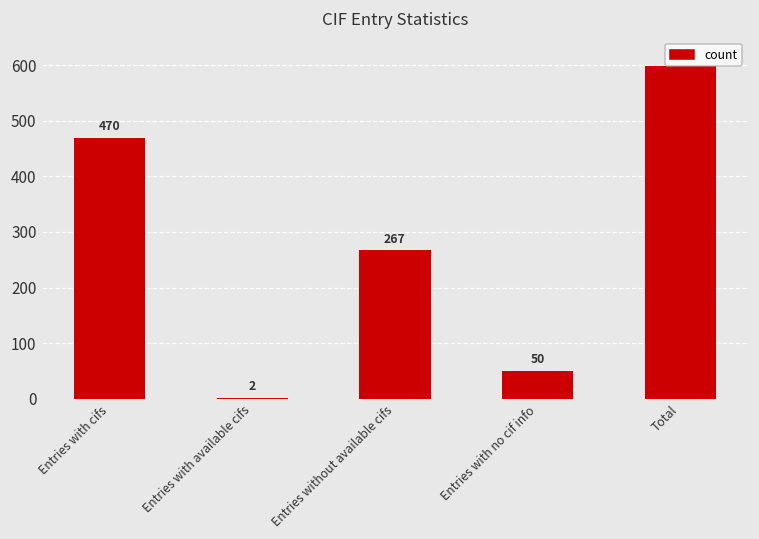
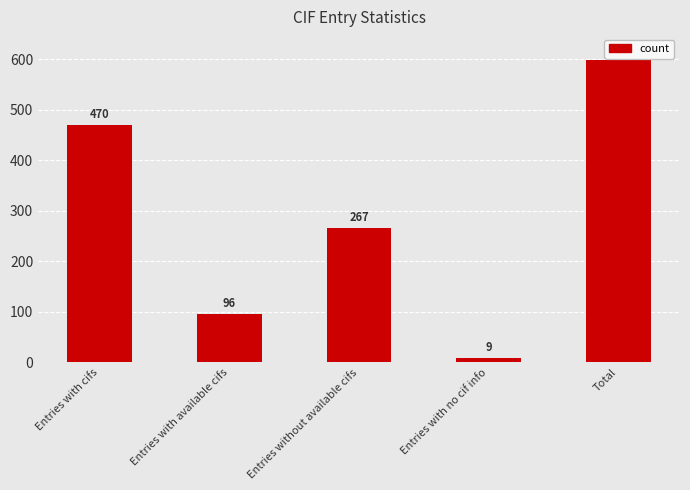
  {
    "Entries with cifs": 470,
-   "Entries with available cifs": 2,
+   "Entries with available cifs": 96,
    "Entries without available cifs": 267,
-   "Entries with no cif info": 50
+   "Entries with no cif info": 9
  }
